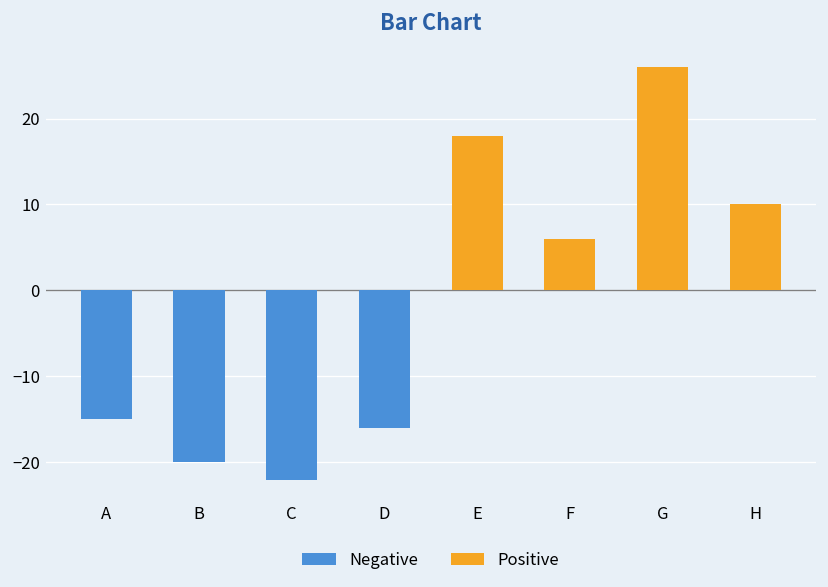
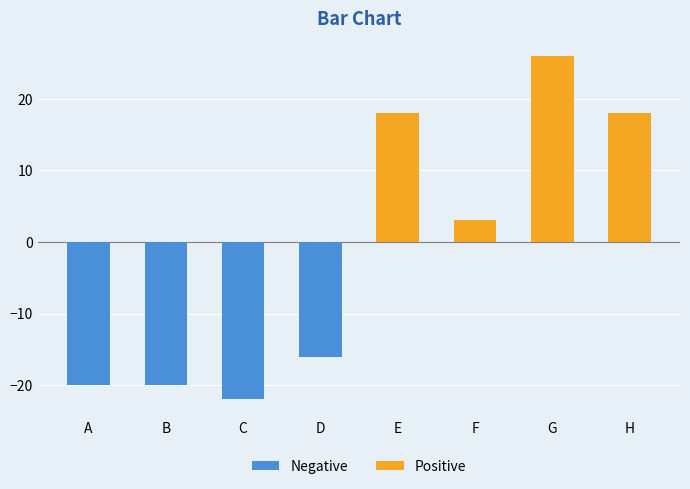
  {
-   "A": -15,
+   "A": -20,
    "B": -20,
    "C": -22,
    "D": -16,
    "E": 18,
-   "F": 6,
+   "F": 3,
    "G": 26,
-   "H": 10
+   "H": 18
  }
